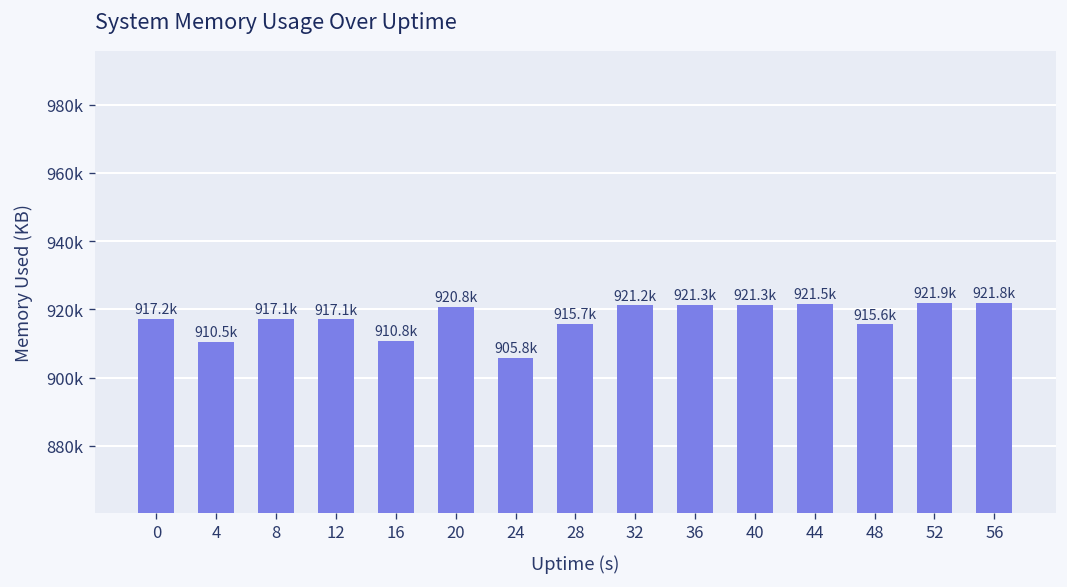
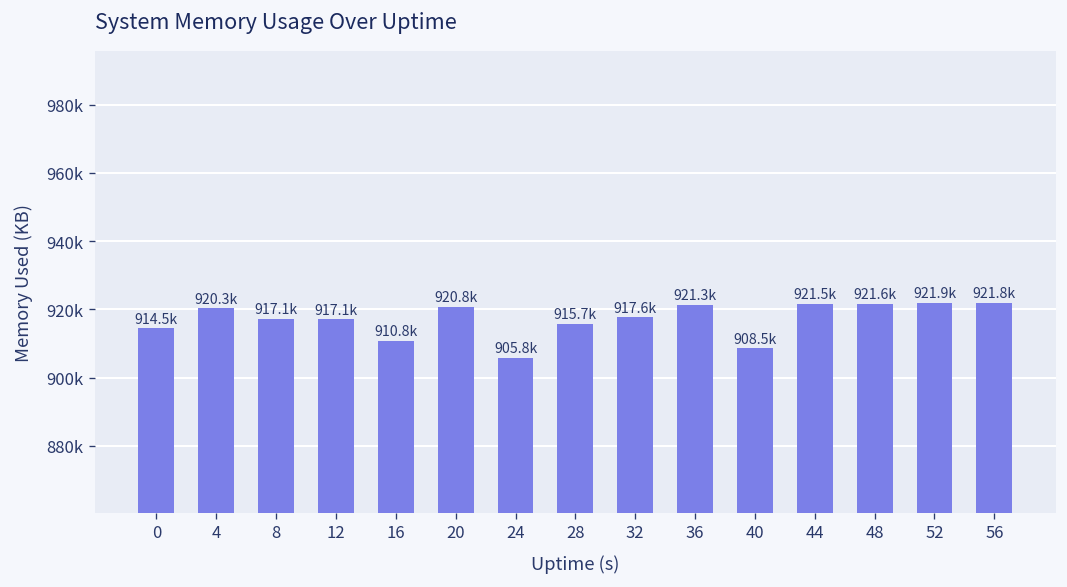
  {
-   "0": "917.2k",
-   "4": "910.5k",
+   "0": "914.5k",
+   "4": "920.3k",
    "8": "917.1k",
    "12": "917.1k",
    "16": "910.8k",
    "20": "920.8k",
    "24": "905.8k",
    "28": "915.7k",
-   "32": "921.2k",
+   "32": "917.6k",
    "36": "921.3k",
-   "40": "921.3k",
+   "40": "908.5k",
    "44": "921.5k",
-   "48": "915.6k",
+   "48": "921.6k",
    "52": "921.9k",
    "56": "921.8k"
  }
